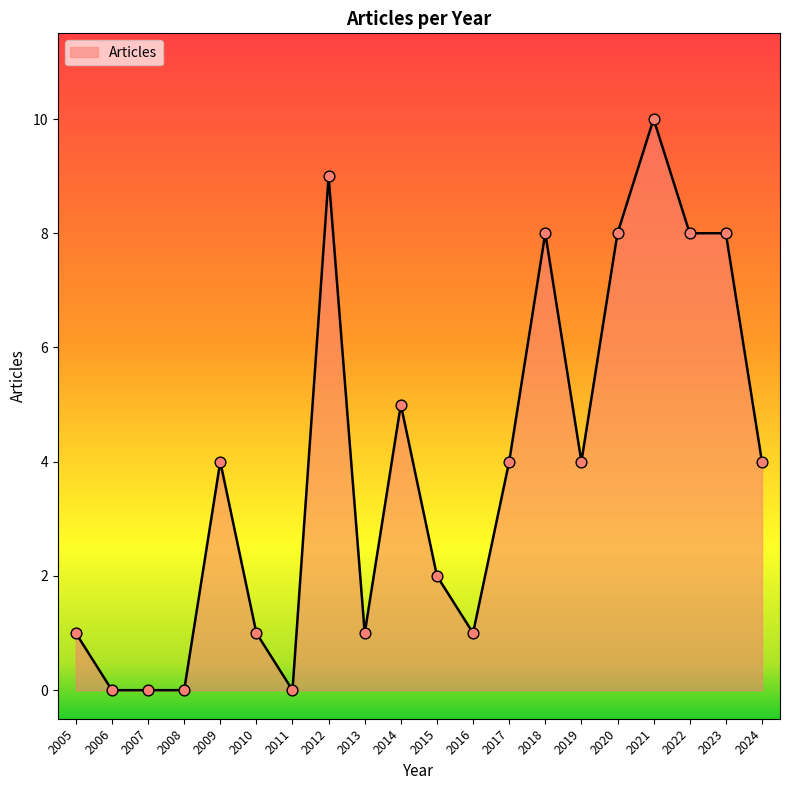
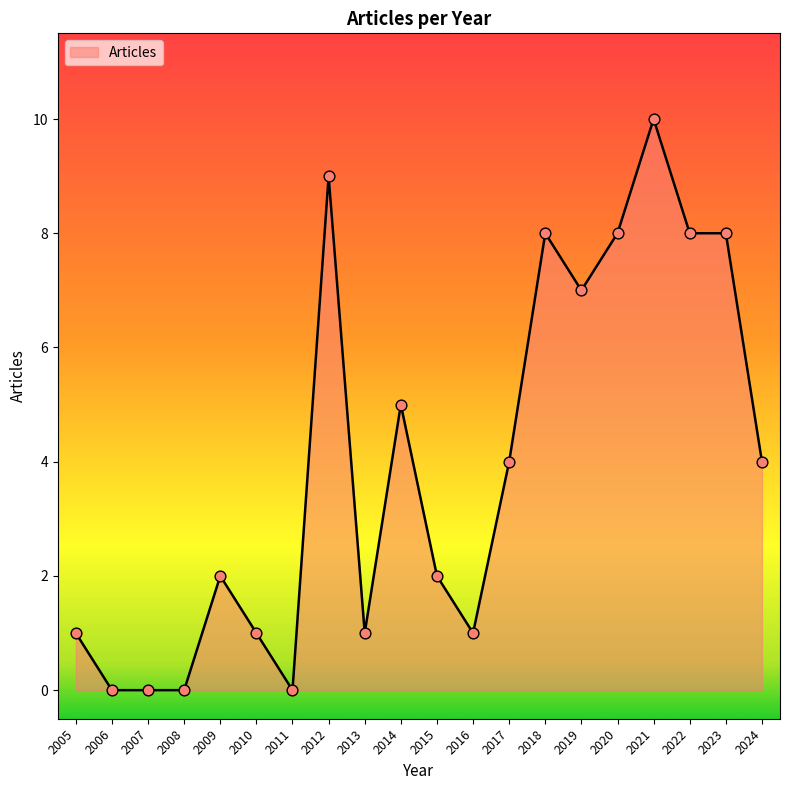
  {
    "2005": 1,
    "2006": 0,
    "2007": 0,
    "2008": 0,
-   "2009": 4,
+   "2009": 2,
    "2010": 1,
    "2011": 0,
    "2012": 9,
    "2013": 1,
    "2014": 5,
    "2015": 2,
    "2016": 1,
    "2017": 4,
    "2018": 8,
-   "2019": 4,
+   "2019": 7,
    "2020": 8,
    "2021": 10,
    "2022": 8,
    "2023": 8,
    "2024": 4
  }
